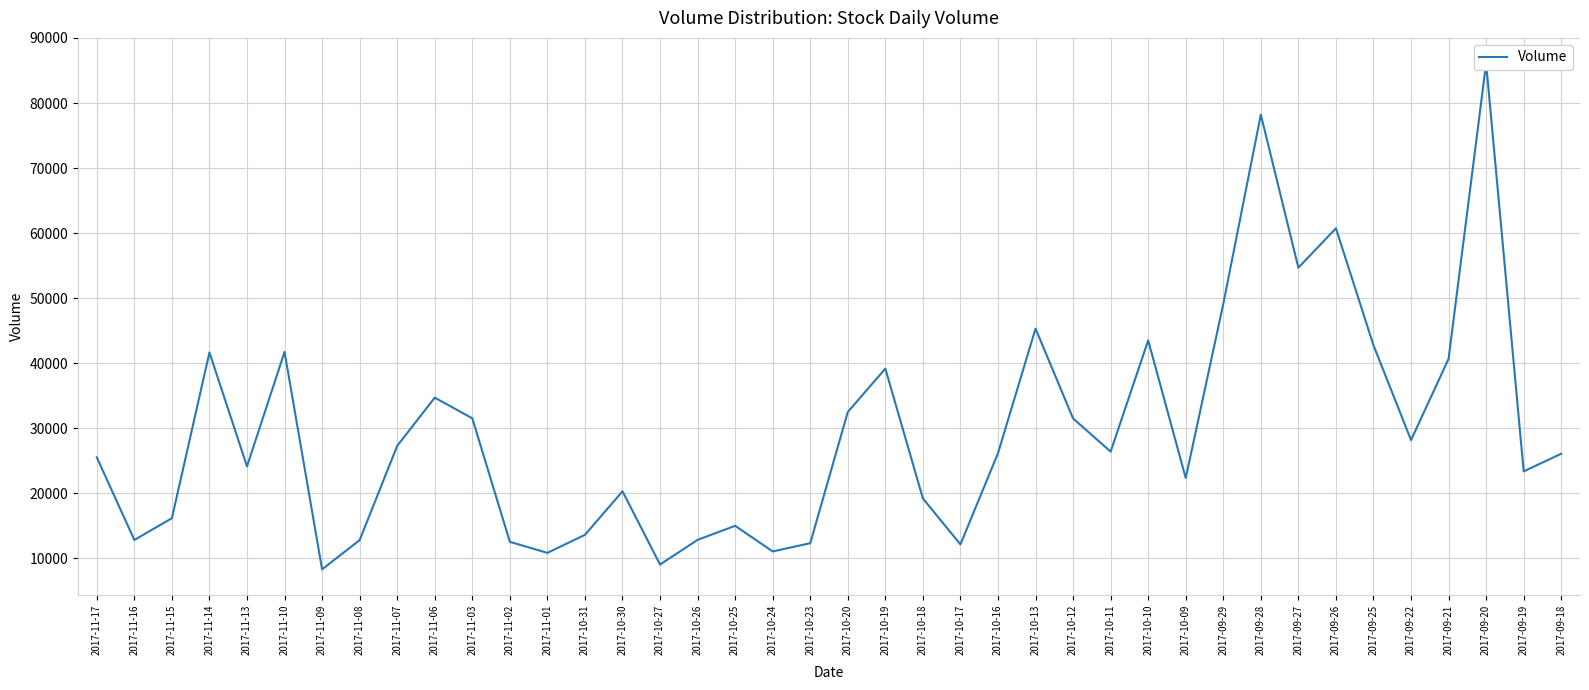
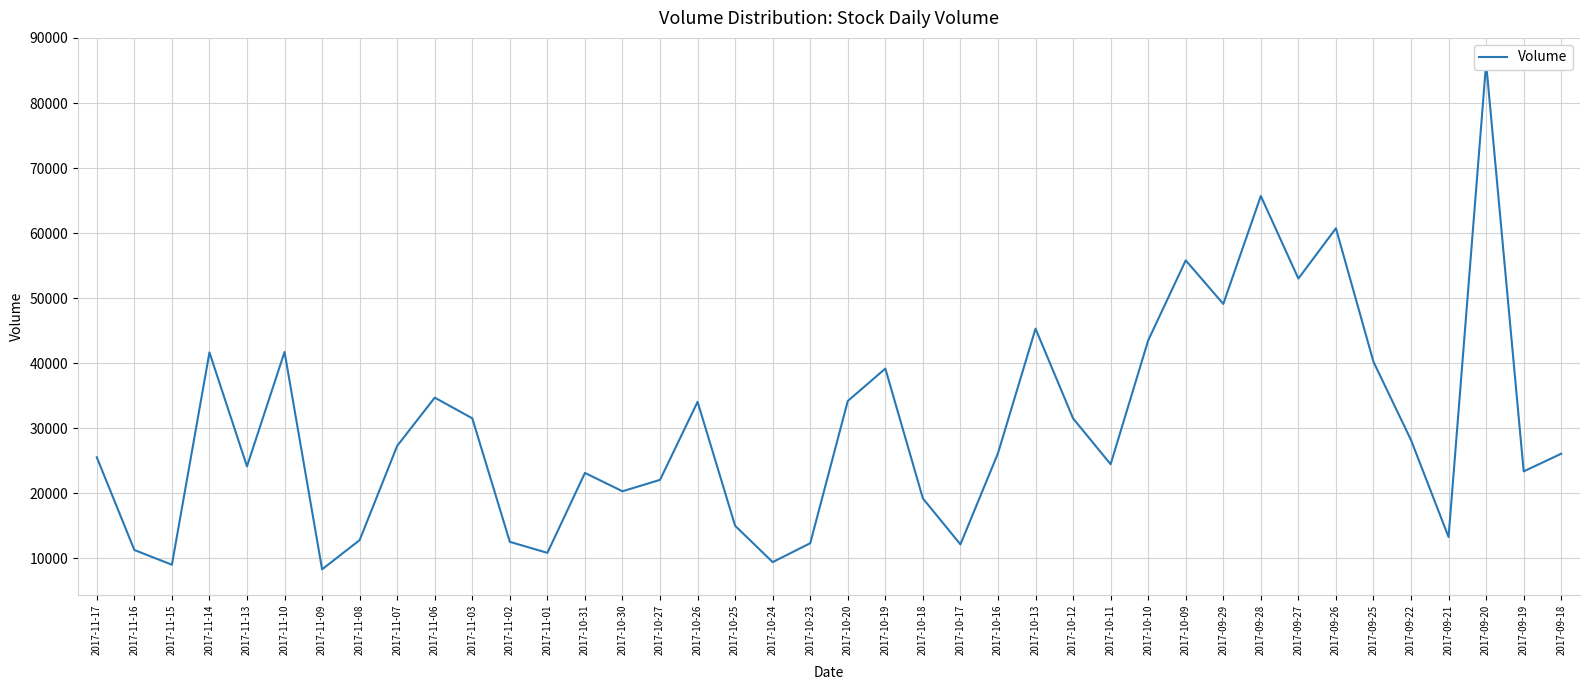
  {
    "2017-11-17": 26000,
-   "2017-11-16": 13000,
-   "2017-11-15": 16000,
+   "2017-11-16": 11000,
+   "2017-11-15": 9000,
    "2017-11-14": 42000,
    "2017-11-13": 24000,
    "2017-11-10": 42000,
    "2017-11-09": 8000,
    "2017-11-08": 13000,
    "2017-11-07": 27000,
    "2017-11-06": 35000,
    "2017-11-03": 32000,
    "2017-11-02": 13000,
    "2017-11-01": 11000,
-   "2017-10-31": 14000,
+   "2017-10-31": 23000,
    "2017-10-30": 20000,
-   "2017-10-27": 9000,
-   "2017-10-26": 13000,
+   "2017-10-27": 22000,
+   "2017-10-26": 34000,
    "2017-10-25": 15000,
-   "2017-10-24": 11000,
+   "2017-10-24": 9000,
    "2017-10-23": 12000,
-   "2017-10-20": 32000,
+   "2017-10-20": 34000,
    "2017-10-19": 39000,
    "2017-10-18": 19000,
    "2017-10-17": 12000,
    "2017-10-16": 26000,
    "2017-10-13": 45000,
    "2017-10-12": 31000,
-   "2017-10-11": 26000,
+   "2017-10-11": 24000,
    "2017-10-10": 43000,
-   "2017-10-09": 22000,
+   "2017-10-09": 56000,
    "2017-09-29": 49000,
-   "2017-09-28": 78000,
-   "2017-09-27": 55000,
+   "2017-09-28": 66000,
+   "2017-09-27": 53000,
    "2017-09-26": 61000,
-   "2017-09-25": 43000,
+   "2017-09-25": 40000,
    "2017-09-22": 28000,
-   "2017-09-21": 41000,
+   "2017-09-21": 13000,
    "2017-09-19": 23000,
    "2017-09-18": 26000
  }
